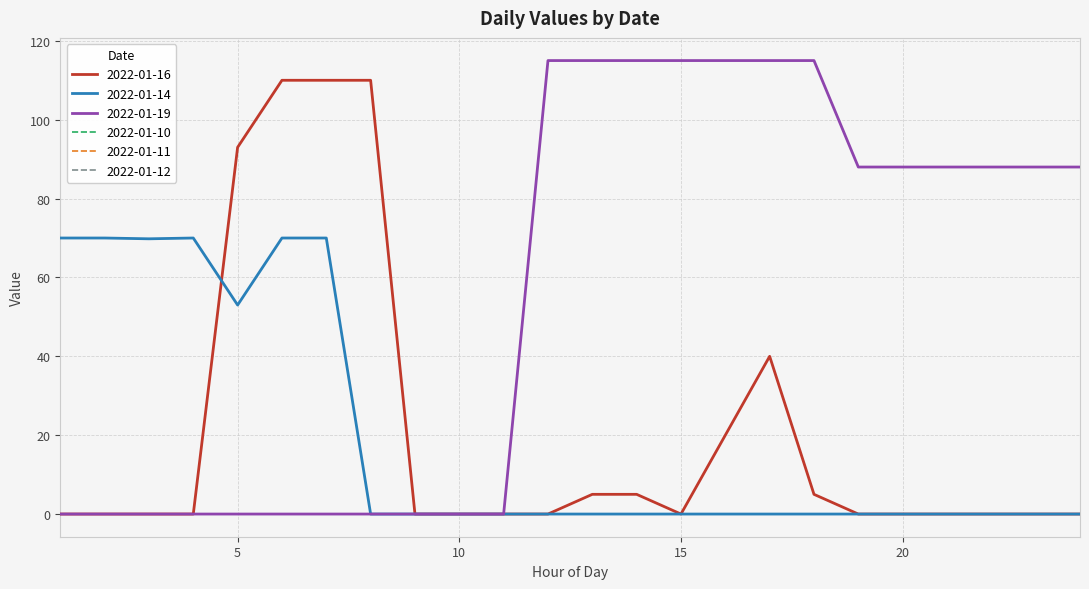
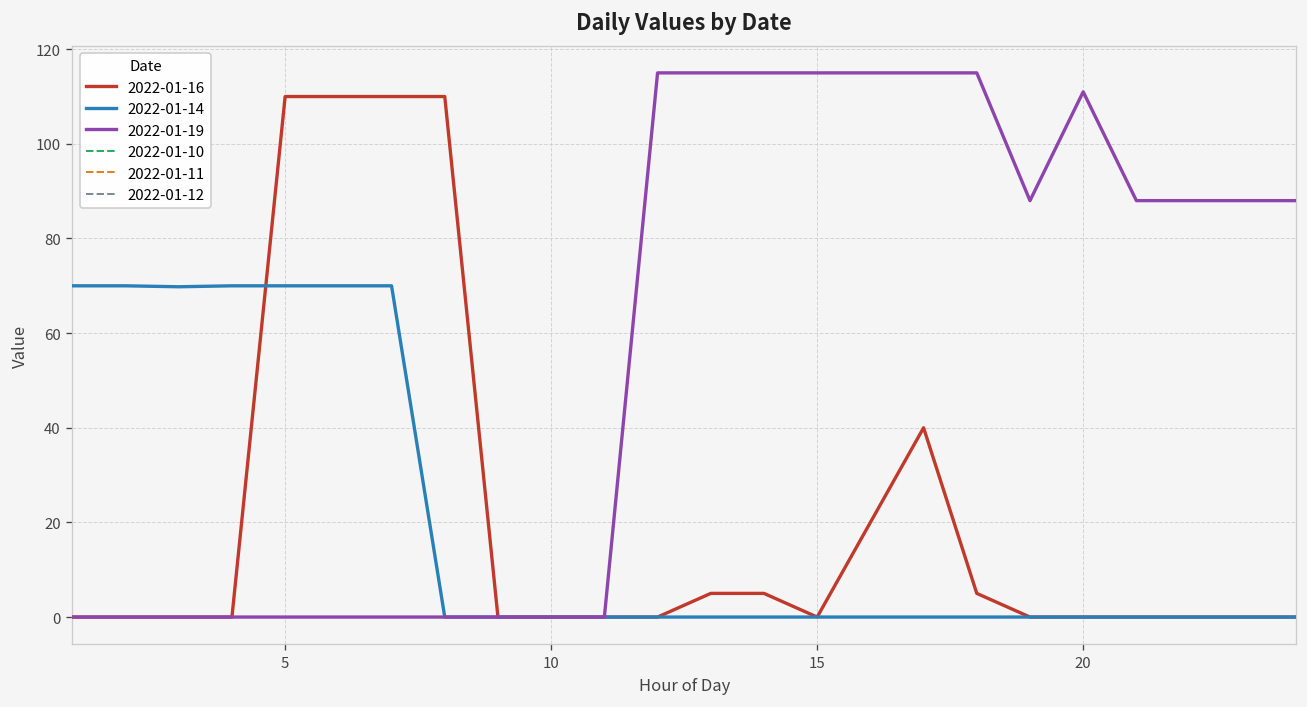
  {
    "2022-01-16": {
-     "5": 93
+     "5": 110
    },
    "2022-01-14": {
-     "5": 53
+     "5": 70
    },
    "2022-01-19": {
      "15": 115,
-     "20": 88
+     "20": 111
    }
  }
